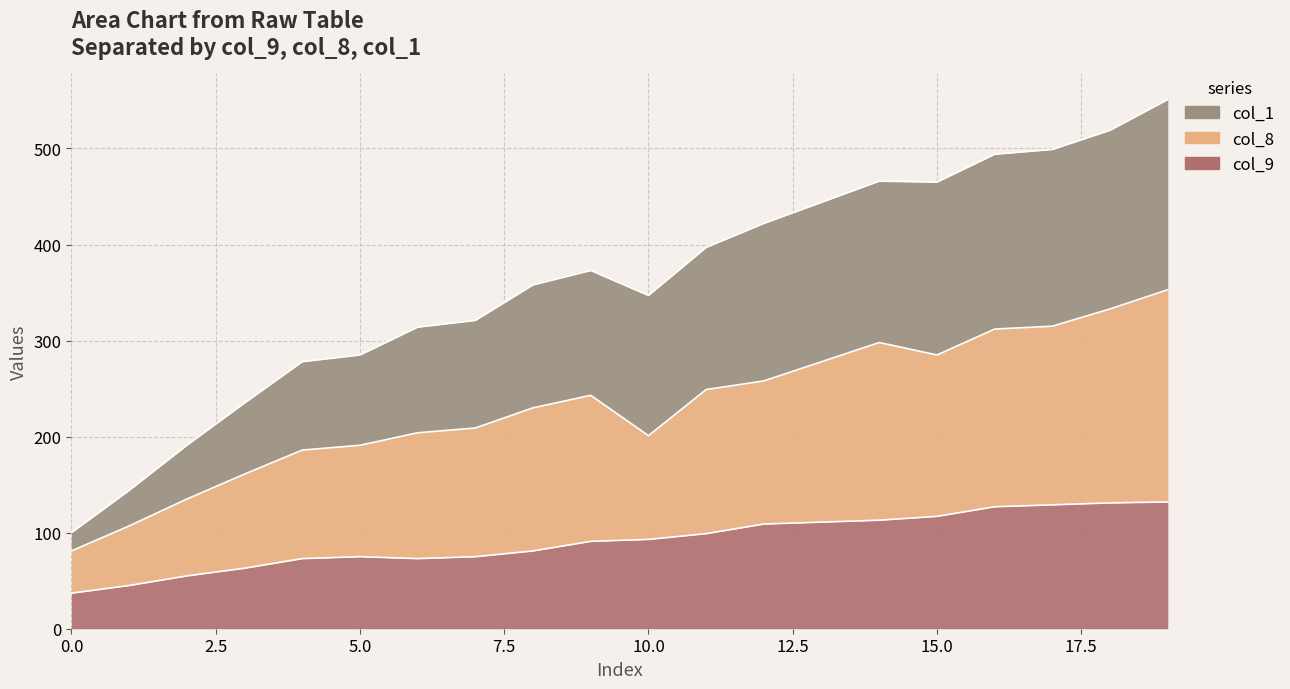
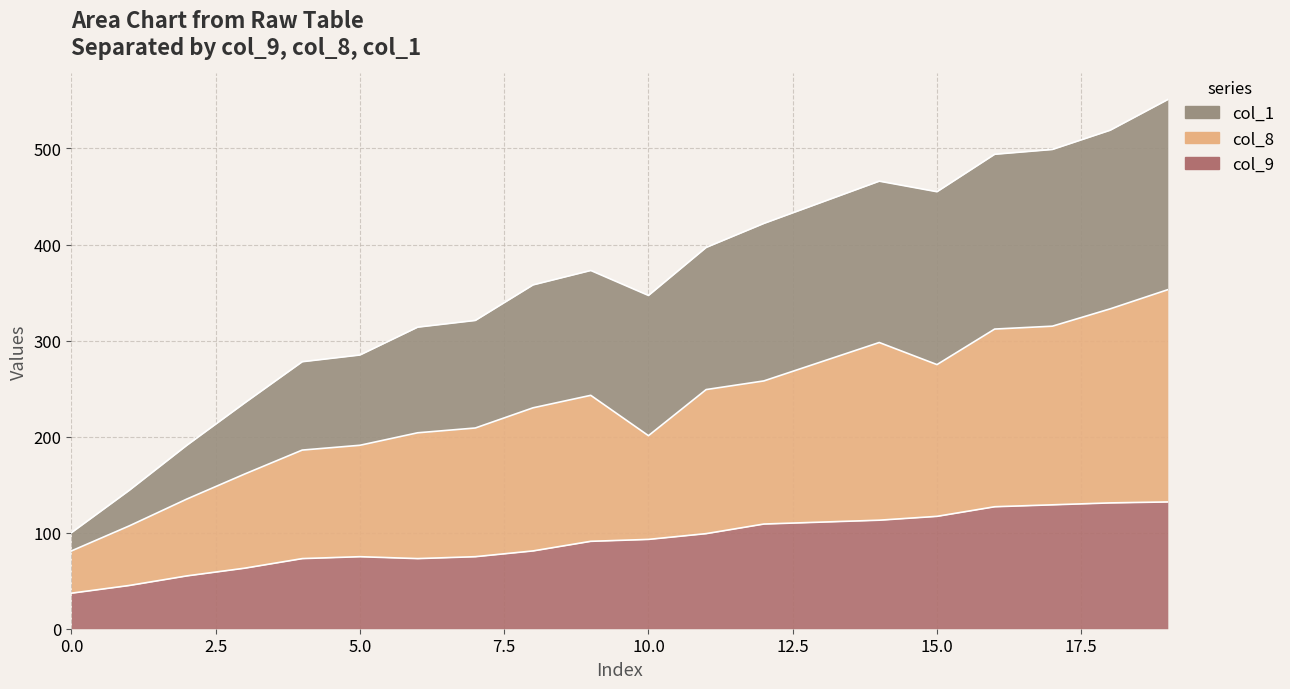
  {
    "col_8": {
      "0.0": 40,
      "5.0": 120,
      "10.0": 110,
-     "15.0": 170
+     "15.0": 160
    }
  }
